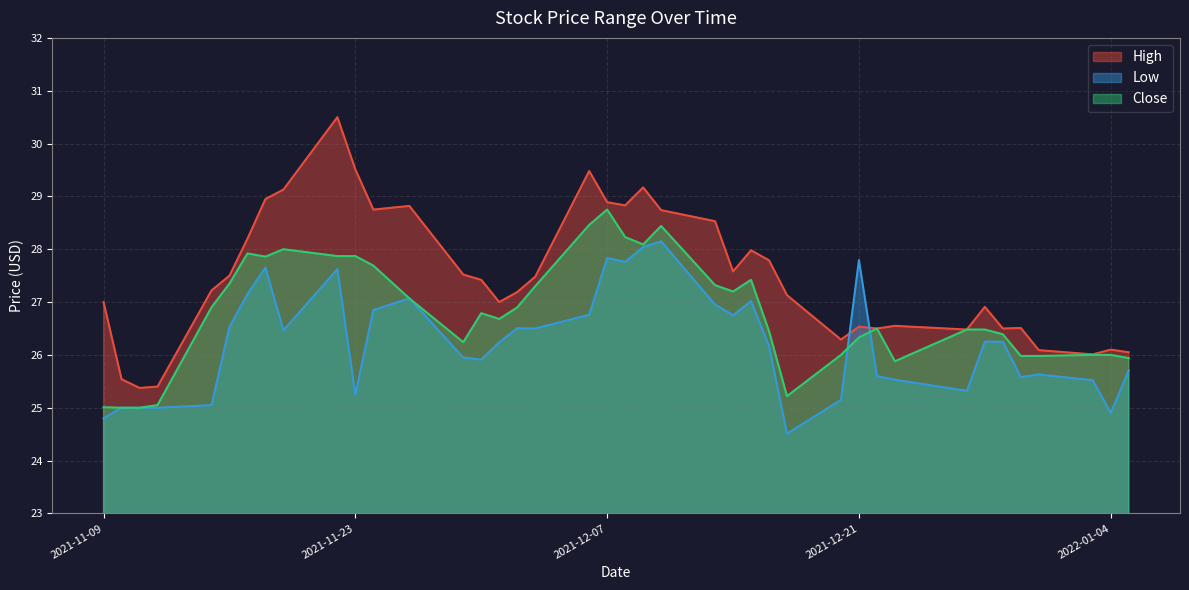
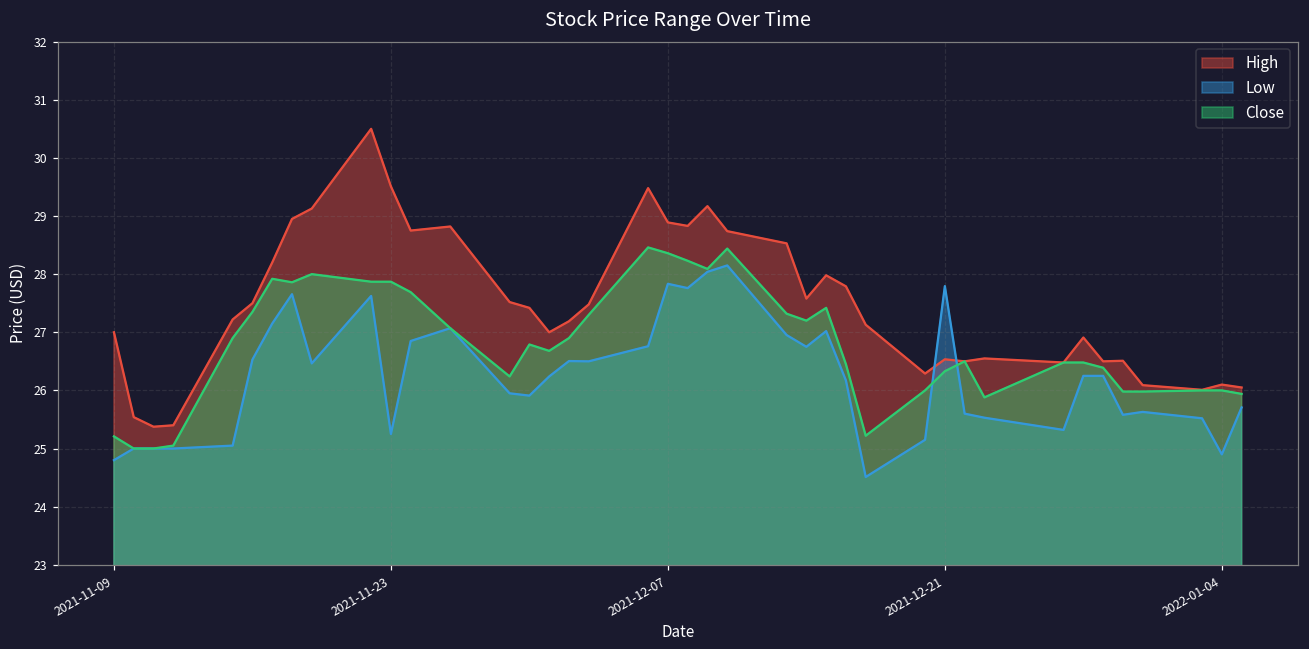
  {
    "High": {
      "2021-11-09": 27.0,
      "2021-11-23": 29.5,
      "2021-12-07": 28.9,
      "2021-12-21": 26.5,
      "2022-01-04": 26.1
    },
    "Low": {
      "2021-11-09": 24.8,
      "2021-11-23": 25.3,
      "2021-12-07": 27.8,
      "2021-12-21": 27.8,
      "2022-01-04": 24.9
    },
    "Close": {
-     "2021-11-09": 25.0,
+     "2021-11-09": 25.2,
      "2021-11-23": 27.9,
-     "2021-12-07": 28.8,
+     "2021-12-07": 28.4,
      "2021-12-21": 26.3,
      "2022-01-04": 26.0
    }
  }
